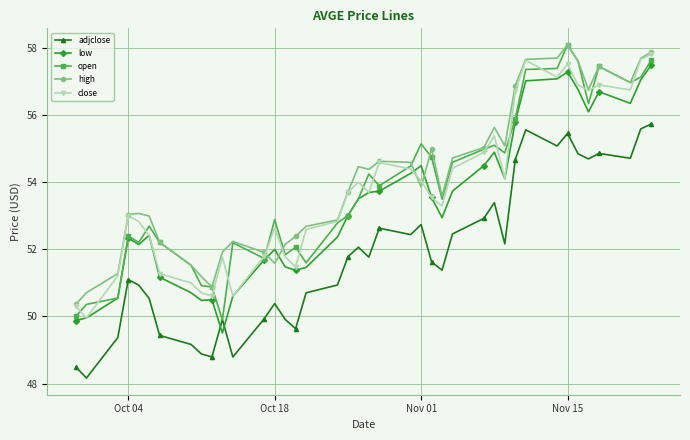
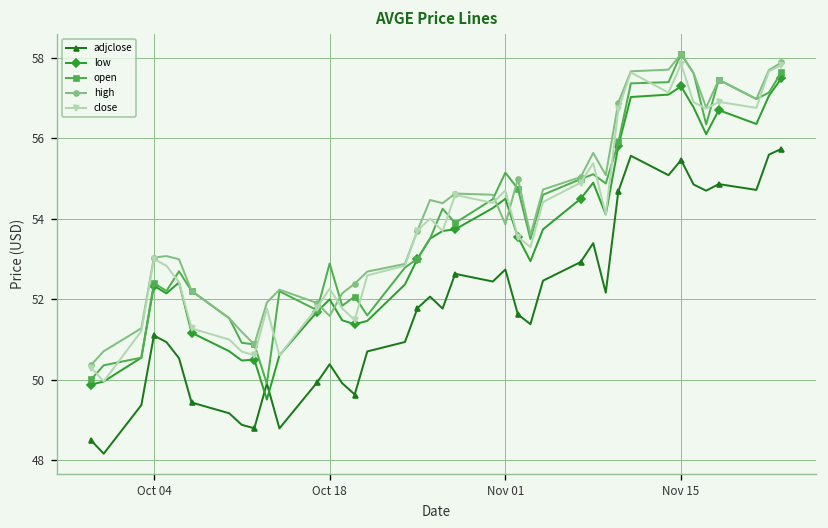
  {
    "high": {
      "Oct 18": 51.6,
      "Nov 01": 53.9
    },
    "close": {
-     "Oct 18": 52.6,
-     "Nov 01": 54.0,
-     "Nov 15": 57.5
+     "Oct 18": 52.3,
+     "Nov 01": 54.7,
+     "Nov 15": 57.8
    }
  }
